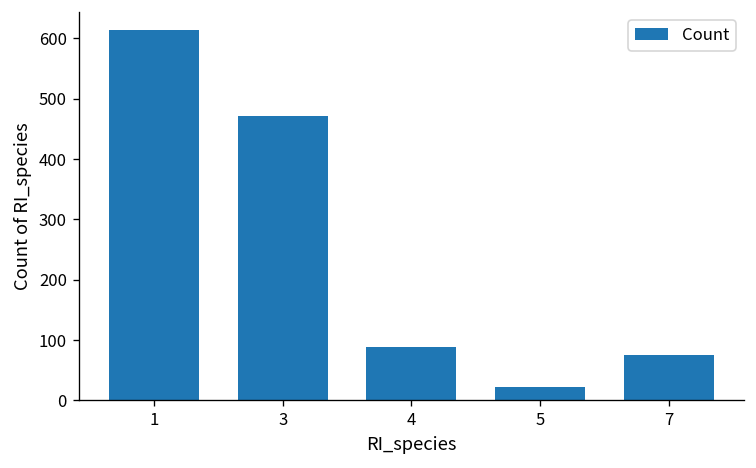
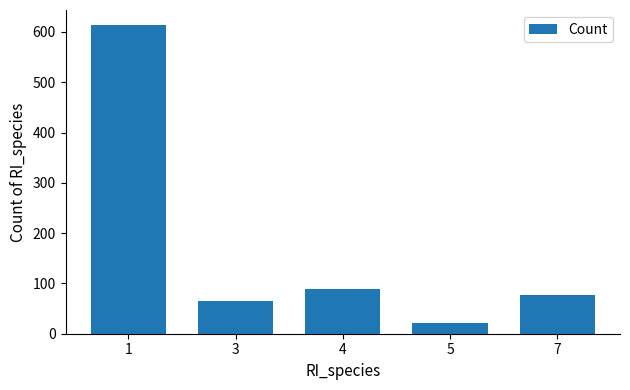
  {
    "1": 610,
-   "3": 470,
+   "3": 70,
    "4": 90,
    "5": 20,
    "7": 80
  }
